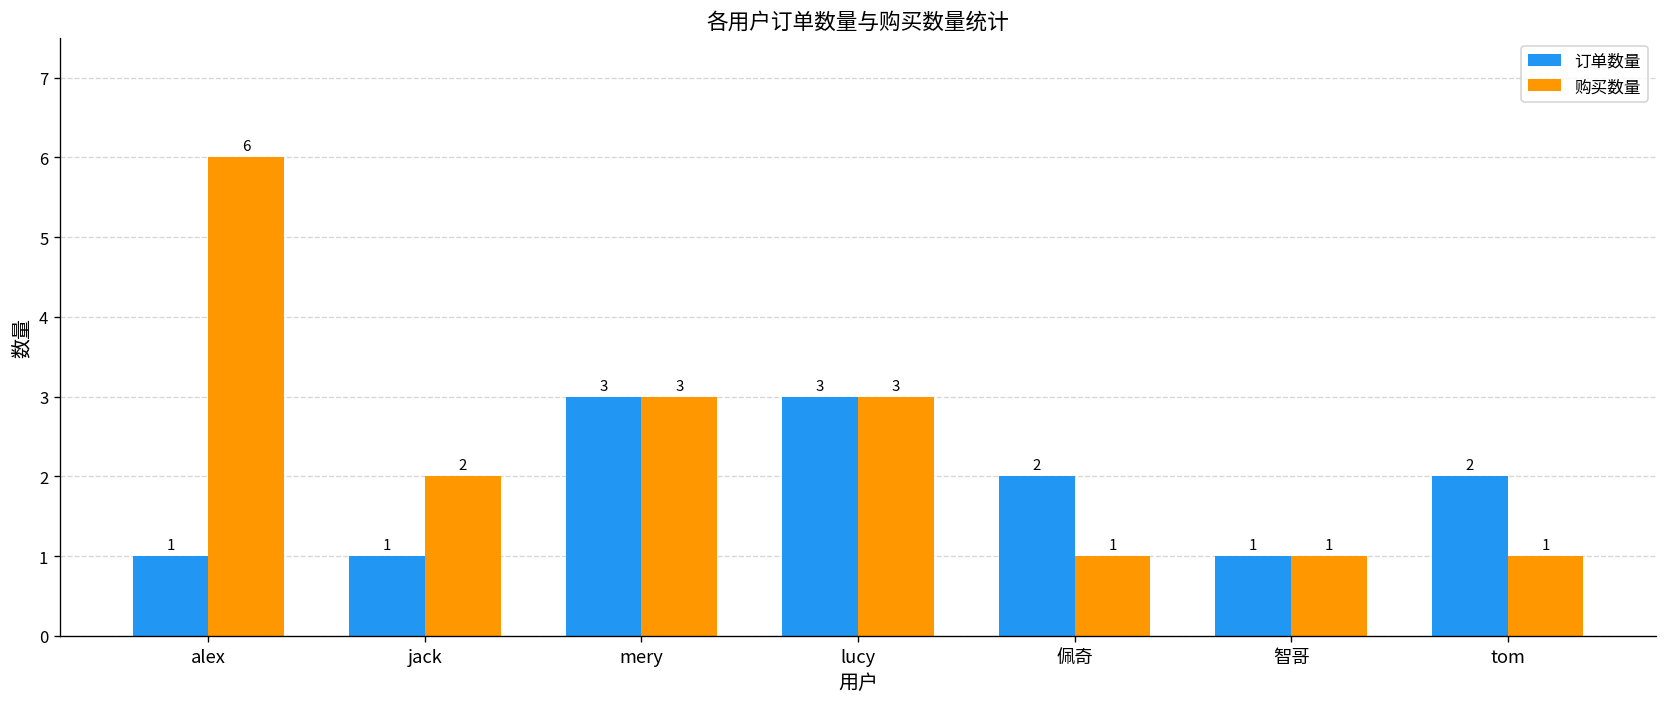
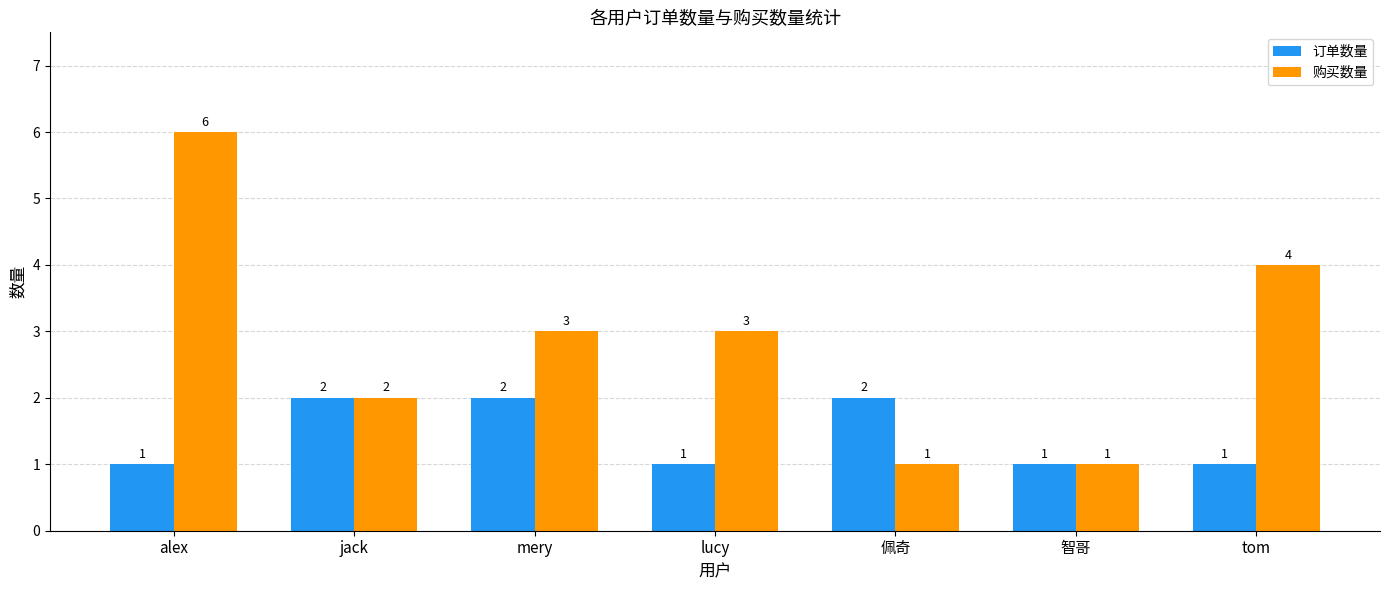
  {
    "订单数量": {
      "alex": 1,
-     "jack": 1,
-     "mery": 3,
-     "lucy": 3,
+     "jack": 2,
+     "mery": 2,
+     "lucy": 1,
      "佩奇": 2,
      "智哥": 1,
-     "tom": 2
+     "tom": 1
    },
    "购买数量": {
      "alex": 6,
      "jack": 2,
      "mery": 3,
      "lucy": 3,
      "佩奇": 1,
      "智哥": 1,
-     "tom": 1
+     "tom": 4
    }
  }
